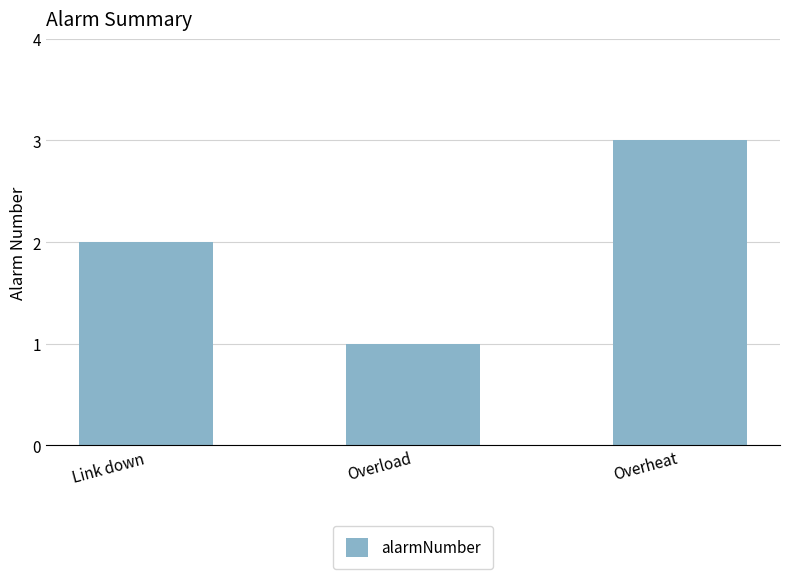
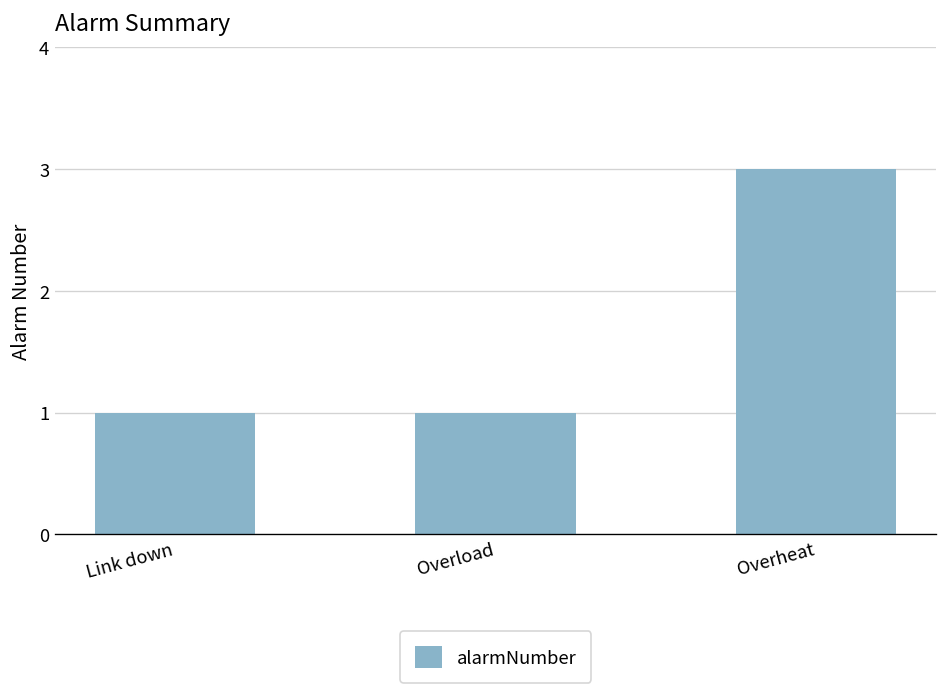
  {
-   "Link down": 2,
+   "Link down": 1,
    "Overload": 1,
    "Overheat": 3
  }
